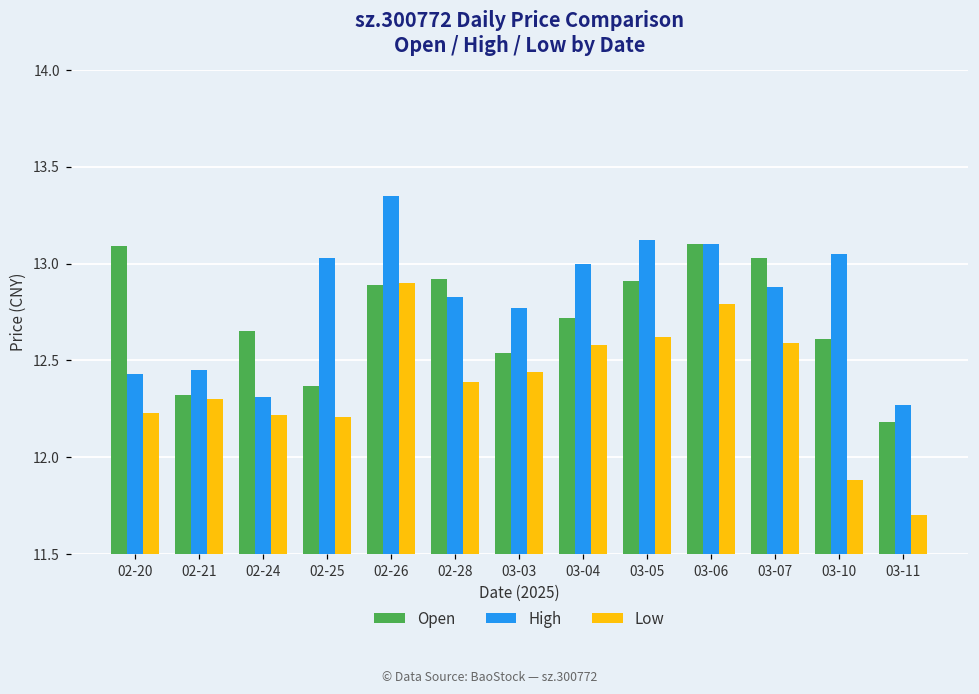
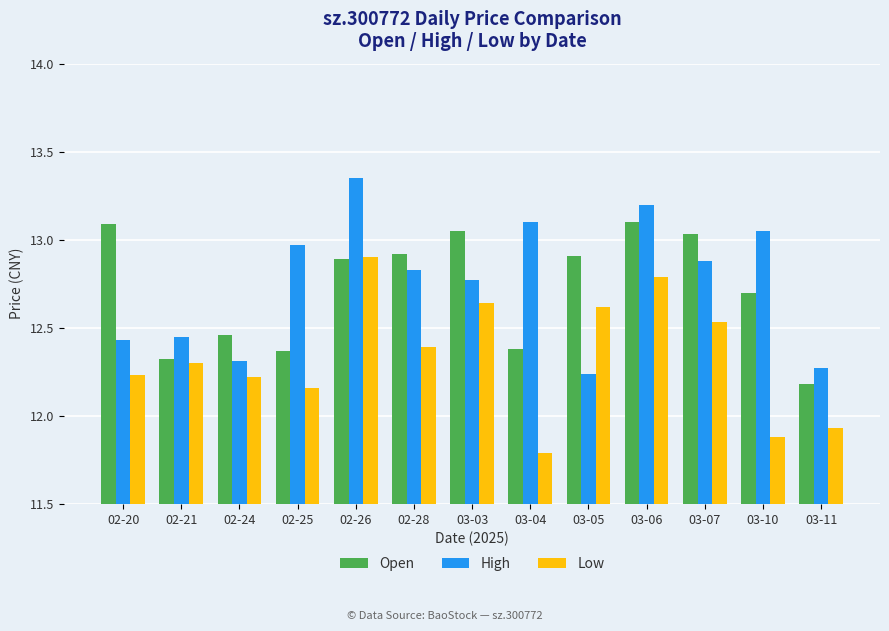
  {
    "Open": {
      "02-20": 13.09,
      "02-21": 12.32,
-     "02-24": 12.65,
+     "02-24": 12.46,
      "02-25": 12.37,
      "02-26": 12.89,
      "02-28": 12.92,
-     "03-03": 12.54,
-     "03-04": 12.72,
+     "03-03": 13.05,
+     "03-04": 12.38,
      "03-05": 12.91,
      "03-06": 13.10,
      "03-07": 13.03,
-     "03-10": 12.61,
+     "03-10": 12.70,
      "03-11": 12.18
    },
    "High": {
      "02-20": 12.43,
      "02-21": 12.45,
      "02-24": 12.31,
-     "02-25": 13.03,
+     "02-25": 12.97,
      "02-26": 13.35,
      "02-28": 12.83,
      "03-03": 12.77,
-     "03-04": 13.0,
-     "03-05": 13.12,
-     "03-06": 13.1,
+     "03-04": 13.1,
+     "03-05": 12.24,
+     "03-06": 13.2,
      "03-07": 12.88,
      "03-10": 13.05,
      "03-11": 12.27
    },
    "Low": {
      "02-20": 12.23,
      "02-21": 12.30,
      "02-24": 12.22,
-     "02-25": 12.21,
+     "02-25": 12.16,
      "02-26": 12.90,
      "02-28": 12.39,
-     "03-03": 12.44,
-     "03-04": 12.58,
+     "03-03": 12.64,
+     "03-04": 11.79,
      "03-05": 12.62,
      "03-06": 12.79,
-     "03-07": 12.59,
+     "03-07": 12.53,
      "03-10": 11.88,
-     "03-11": 11.70
+     "03-11": 11.93
    }
  }
